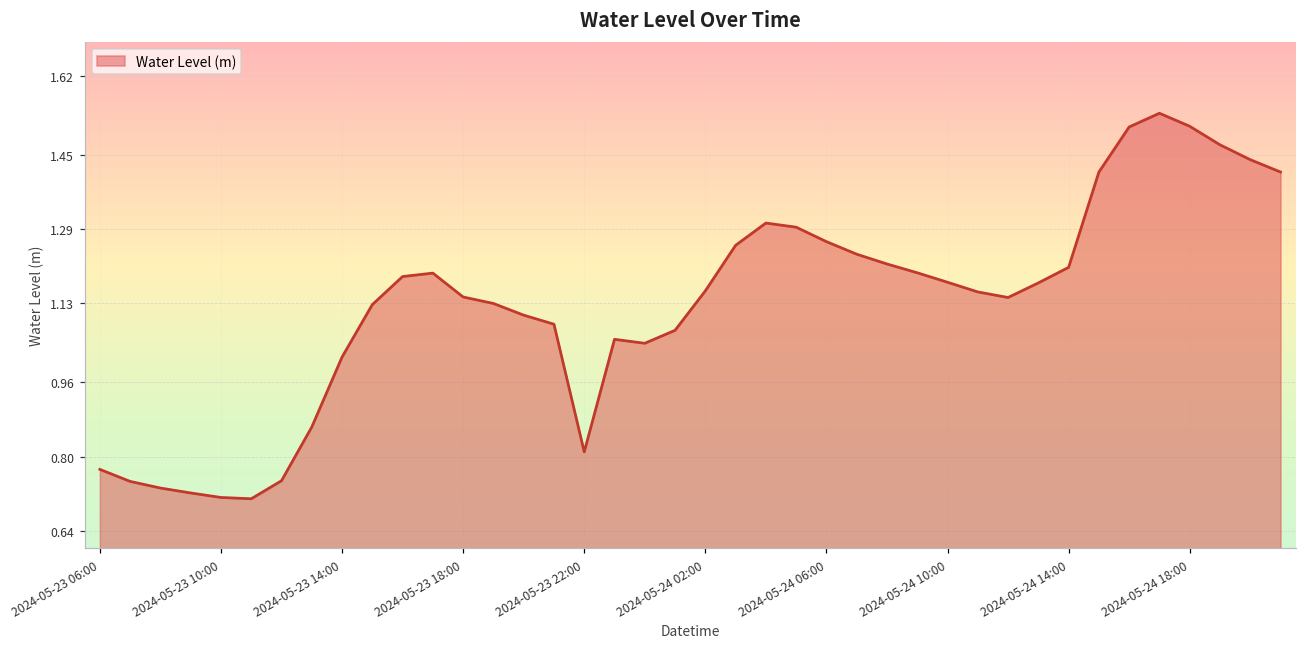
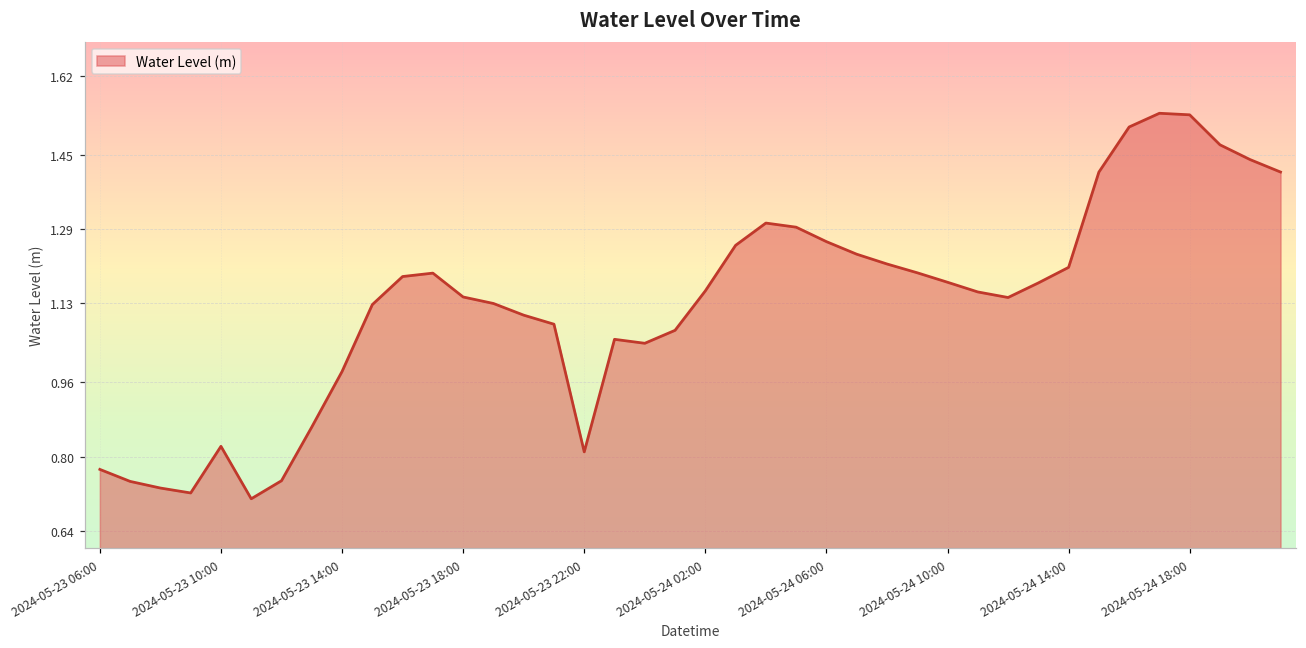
  {
    "2024-05-23 06:00": 0.77,
-   "2024-05-23 10:00": 0.71,
-   "2024-05-23 14:00": 1.01,
+   "2024-05-23 10:00": 0.82,
+   "2024-05-23 14:00": 0.98,
    "2024-05-23 18:00": 1.14,
    "2024-05-23 22:00": 0.81,
    "2024-05-24 02:00": 1.16,
    "2024-05-24 06:00": 1.26,
    "2024-05-24 10:00": 1.18,
    "2024-05-24 14:00": 1.21,
-   "2024-05-24 18:00": 1.51
+   "2024-05-24 18:00": 1.54
  }
